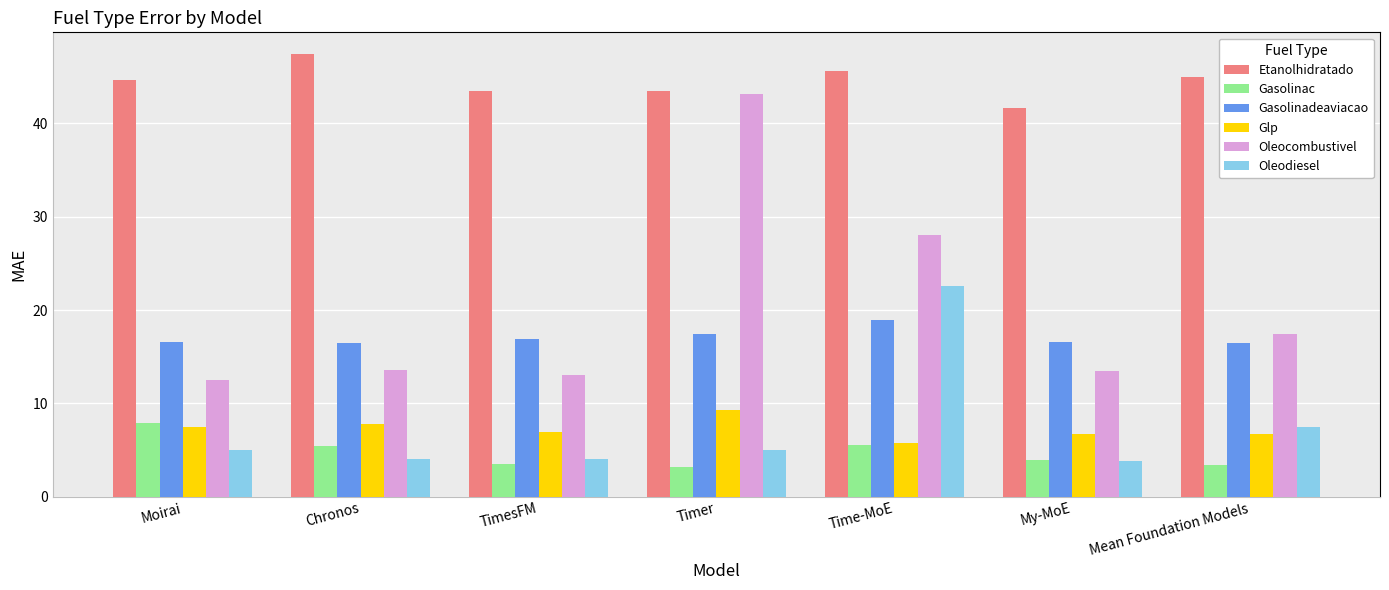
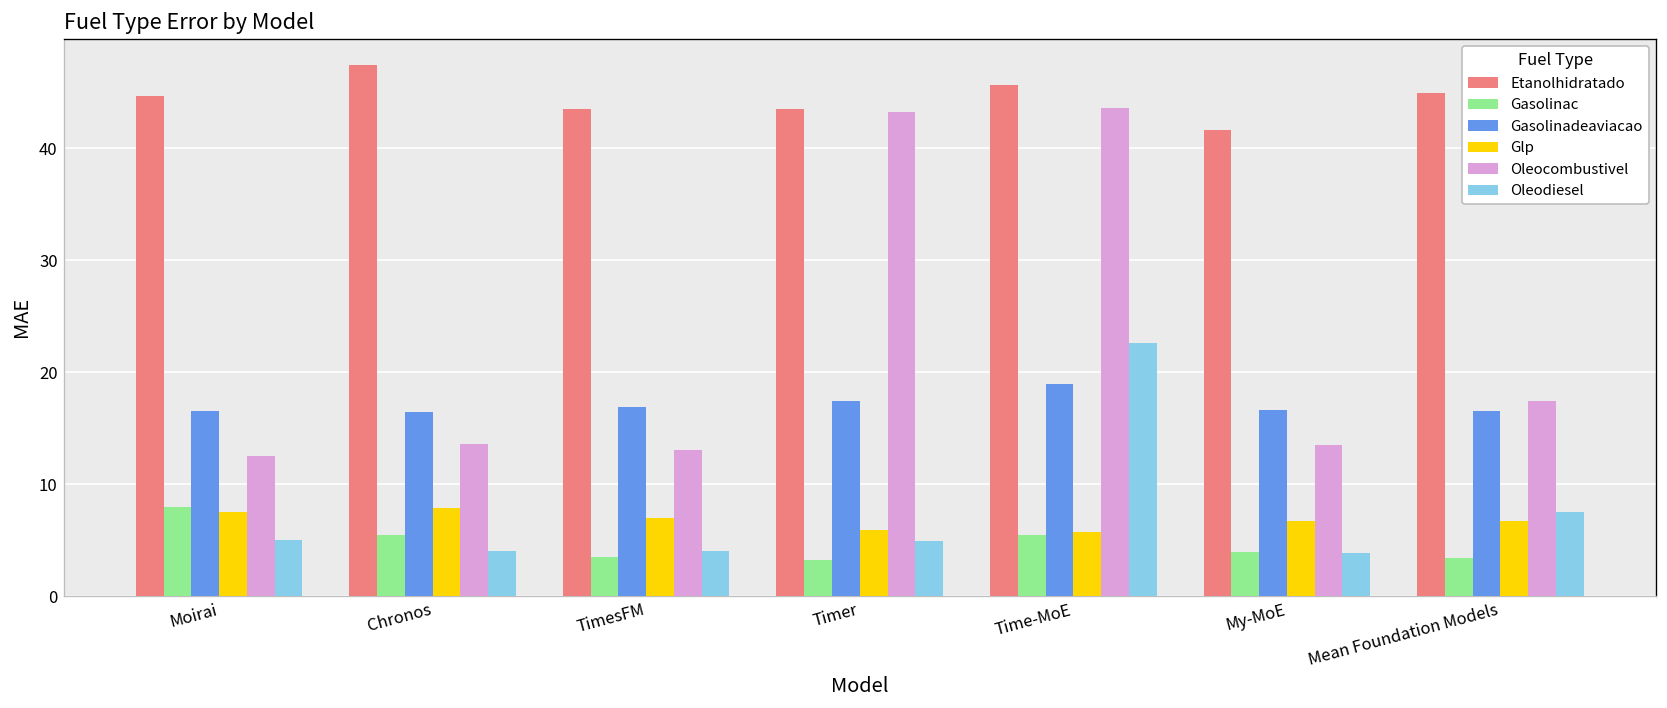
  {
    "Etanolhidratado": {
      "Moirai": 45,
      "Chronos": 47,
      "TimesFM": 44,
      "Timer": 43,
      "Time-MoE": 46,
      "My-MoE": 42,
      "Mean Foundation Models": 45
    },
    "Gasolinac": {
      "Moirai": 8,
      "Chronos": 5,
      "TimesFM": 4,
      "Timer": 3,
      "Time-MoE": 5,
      "My-MoE": 4,
      "Mean Foundation Models": 3
    },
    "Gasolinadeaviacao": {
      "Moirai": 17,
      "Chronos": 16,
      "TimesFM": 17,
      "Timer": 17,
      "Time-MoE": 19,
      "My-MoE": 17,
      "Mean Foundation Models": 17
    },
    "Glp": {
      "Moirai": 7,
      "Chronos": 8,
      "TimesFM": 7,
-     "Timer": 9,
+     "Timer": 6,
      "Time-MoE": 6,
      "My-MoE": 7,
      "Mean Foundation Models": 7
    },
    "Oleocombustivel": {
      "Moirai": 13,
      "Chronos": 14,
      "TimesFM": 13,
      "Timer": 43,
-     "Time-MoE": 28,
+     "Time-MoE": 44,
      "My-MoE": 13,
      "Mean Foundation Models": 17
    },
    "Oleodiesel": {
      "Moirai": 5,
      "Chronos": 4,
      "TimesFM": 4,
      "Timer": 5,
      "Time-MoE": 23,
      "My-MoE": 4,
      "Mean Foundation Models": 7
    }
  }
